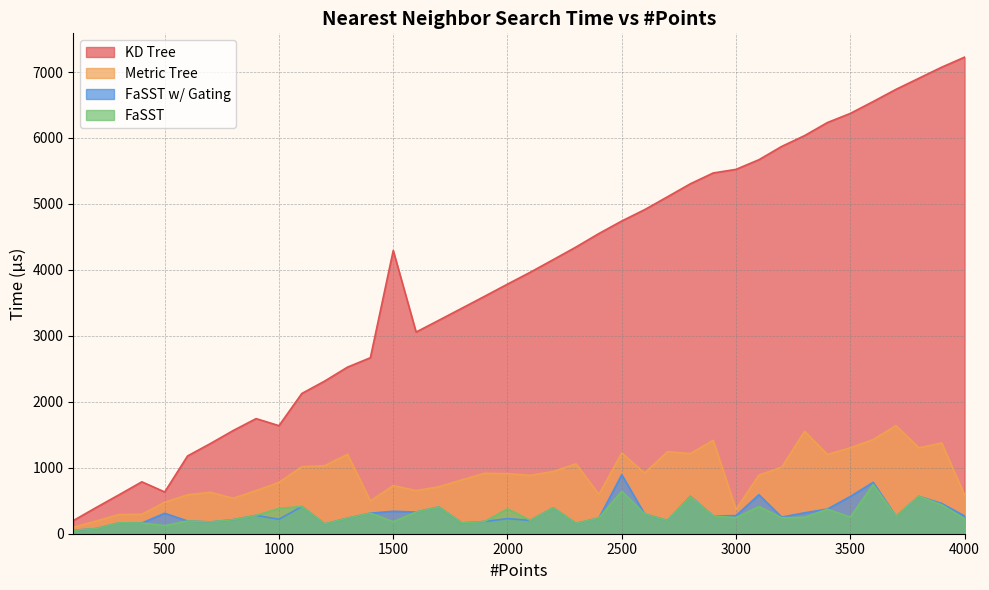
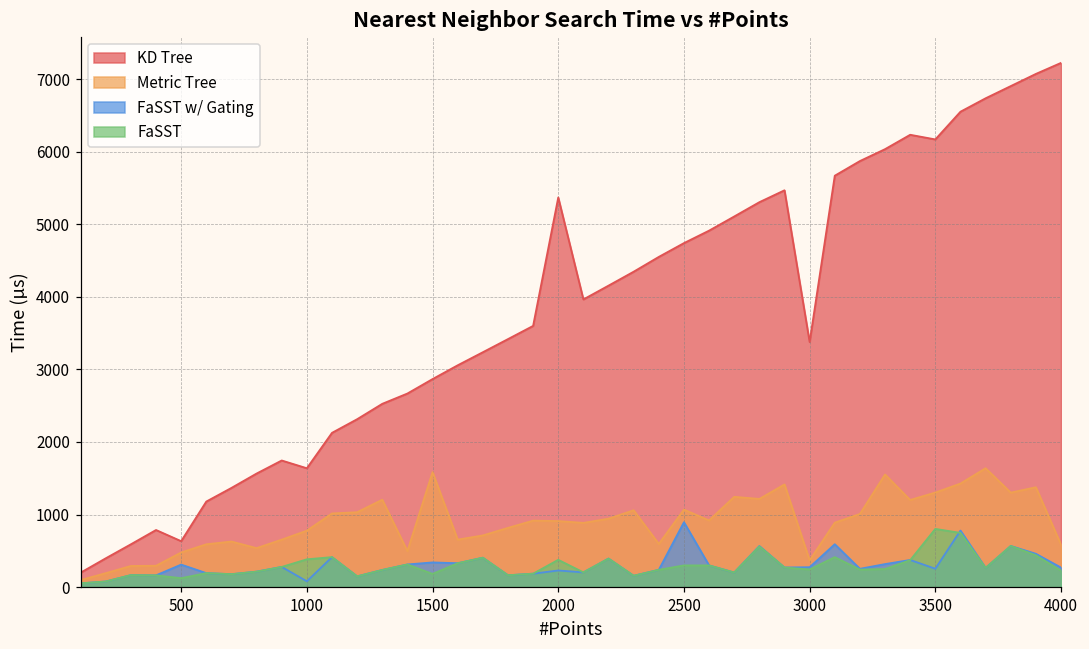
  {
    "KD Tree": {
      "500": 600,
      "1000": 1600,
-     "1500": 4300,
-     "2000": 3800,
+     "1500": 2900,
+     "2000": 5400,
      "2500": 4700,
-     "3000": 5500,
-     "3500": 6400,
+     "3000": 3400,
+     "3500": 6200,
      "4000": 7200
    },
    "Metric Tree": {
      "500": 500,
      "1000": 800,
-     "1500": 700,
+     "1500": 1600,
      "2000": 900,
-     "2500": 1200,
+     "2500": 1100,
      "3000": 400,
      "3500": 1300,
      "4000": 600
    },
    "FaSST w/ Gating": {
      "500": 300,
-     "1000": 200,
+     "1000": 100,
      "1500": 300,
      "2000": 200,
      "2500": 900,
-     "3500": 600,
+     "3500": 300,
      "4000": 300
    },
    "FaSST": {
      "500": 100,
      "1000": 400,
      "1500": 200,
      "2000": 400,
-     "2500": 600,
-     "3500": 300,
+     "2500": 300,
+     "3500": 800,
      "4000": 200
    }
  }
